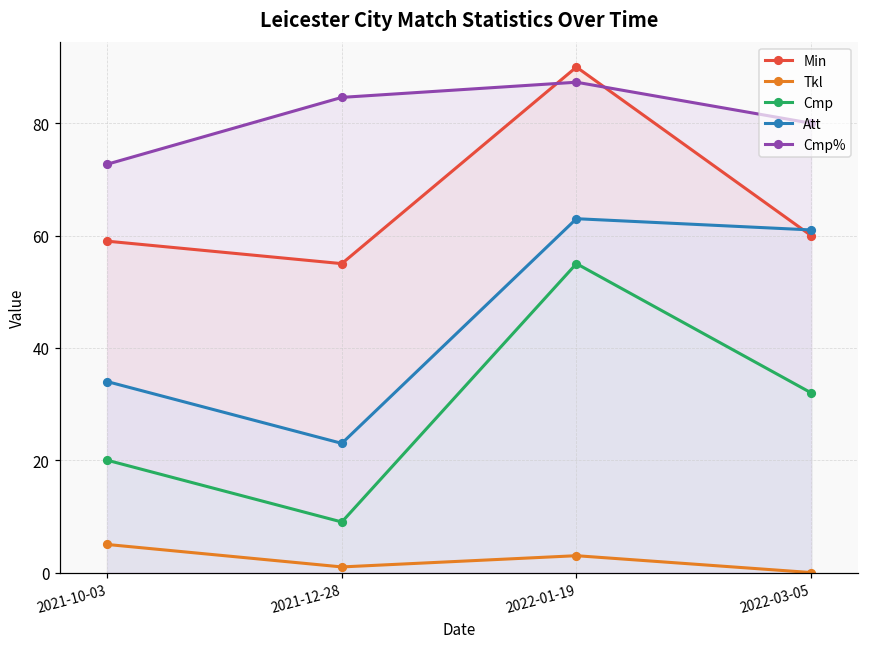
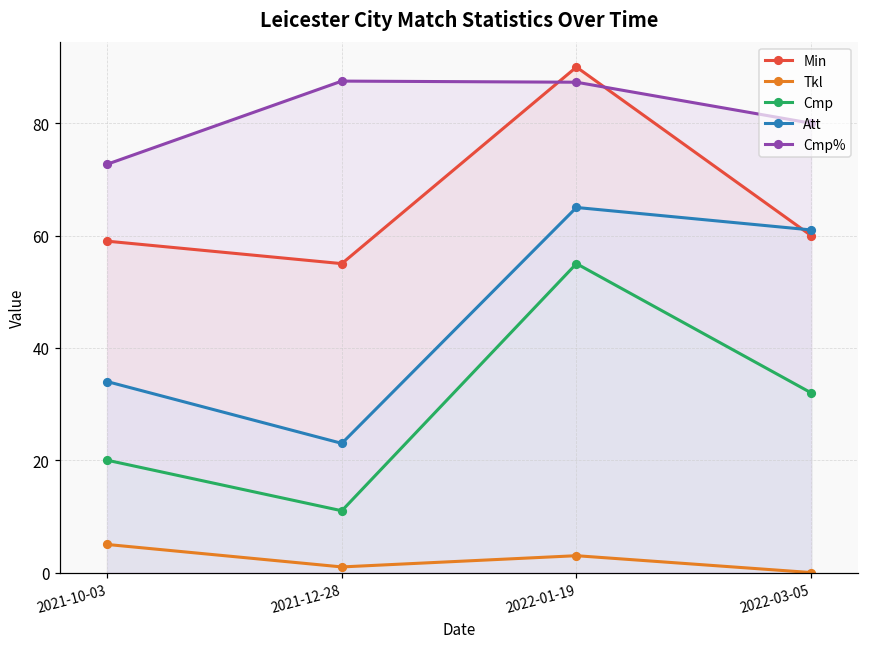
  {
    "Cmp": {
      "2021-10-03": 20,
-     "2021-12-28": 9,
+     "2021-12-28": 11,
      "2022-01-19": 55,
      "2022-03-05": 32
    },
    "Att": {
      "2021-10-03": 34,
      "2021-12-28": 23,
-     "2022-01-19": 63,
+     "2022-01-19": 65,
      "2022-03-05": 61
    },
    "Cmp%": {
      "2021-10-03": 73,
-     "2021-12-28": 85,
+     "2021-12-28": 88,
      "2022-01-19": 87
    }
  }
